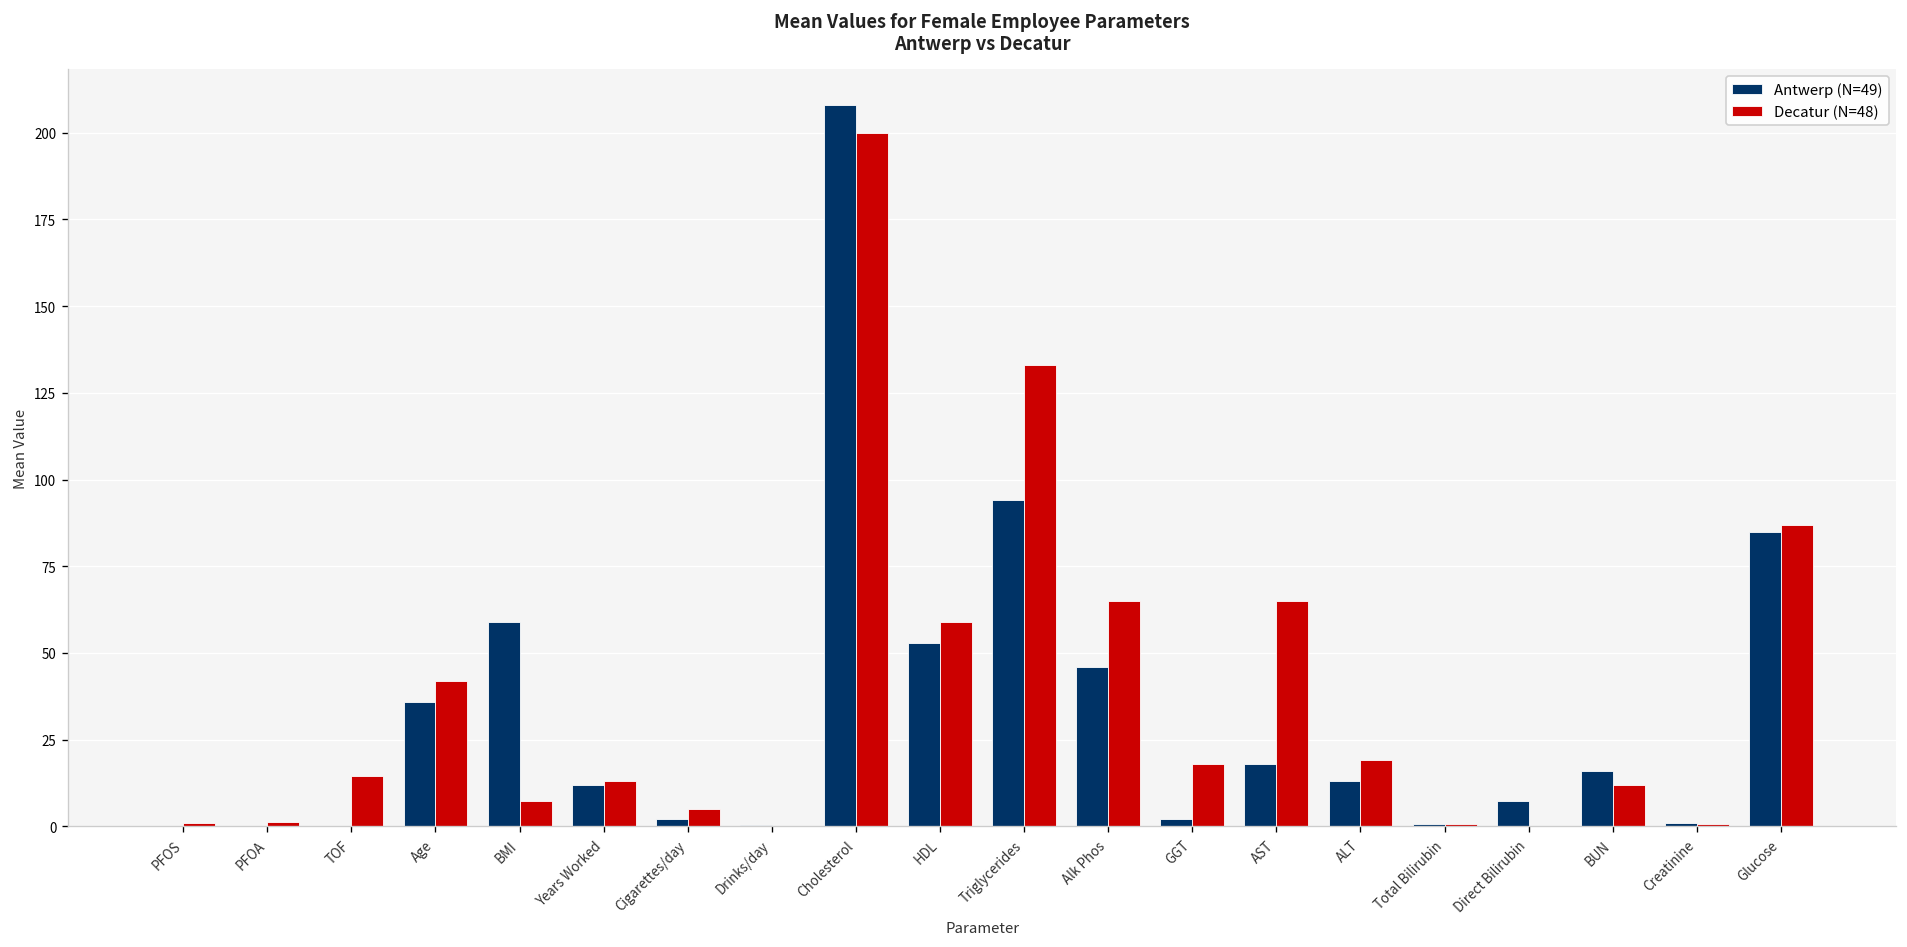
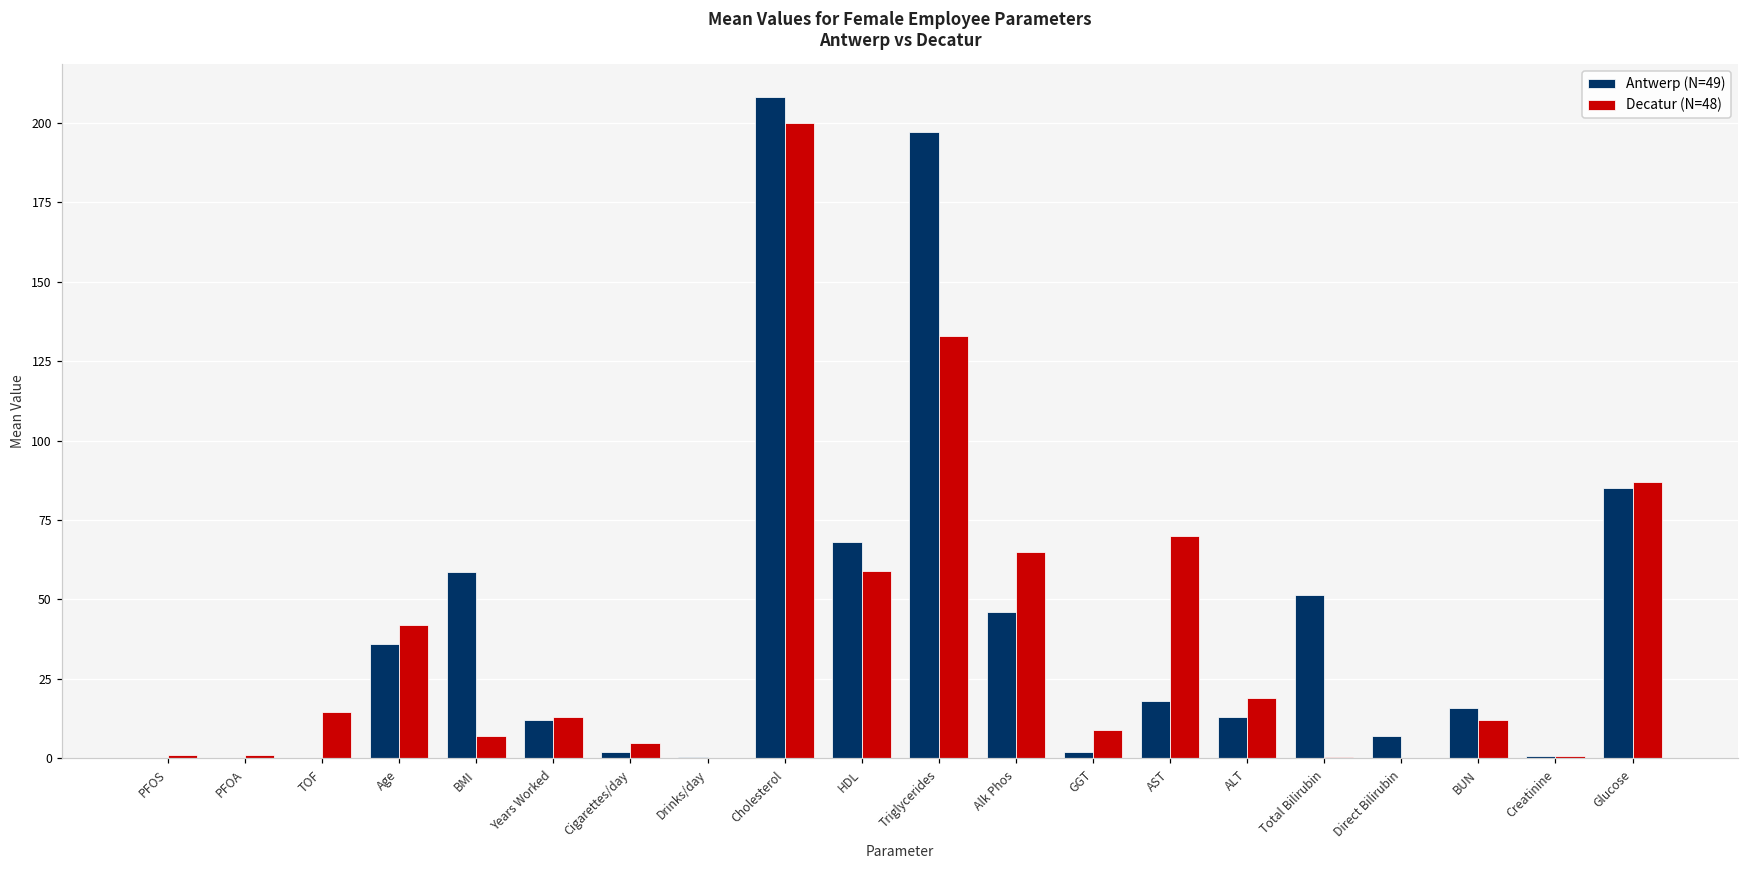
  {
    "Antwerp (N=49)": {
      "Age": 36,
      "BMI": 59,
      "Years Worked": 12,
      "Cigarettes/day": 2,
      "Cholesterol": 208,
-     "HDL": 53,
-     "Triglycerides": 94,
+     "HDL": 68,
+     "Triglycerides": 197,
      "Alk Phos": 46,
      "GGT": 2,
      "AST": 18,
      "ALT": 13,
-     "Total Bilirubin": 1,
+     "Total Bilirubin": 51,
      "Direct Bilirubin": 7,
      "BUN": 16,
      "Creatinine": 1,
      "Glucose": 85
    },
    "Decatur (N=48)": {
      "PFOS": 1,
      "PFOA": 1,
      "TOF": 14,
      "Age": 42,
      "BMI": 7,
      "Years Worked": 13,
      "Cigarettes/day": 5,
      "Cholesterol": 200,
      "HDL": 59,
      "Triglycerides": 133,
      "Alk Phos": 65,
-     "GGT": 18,
-     "AST": 65,
+     "GGT": 9,
+     "AST": 70,
      "ALT": 19,
      "BUN": 12,
      "Glucose": 87
    }
  }
